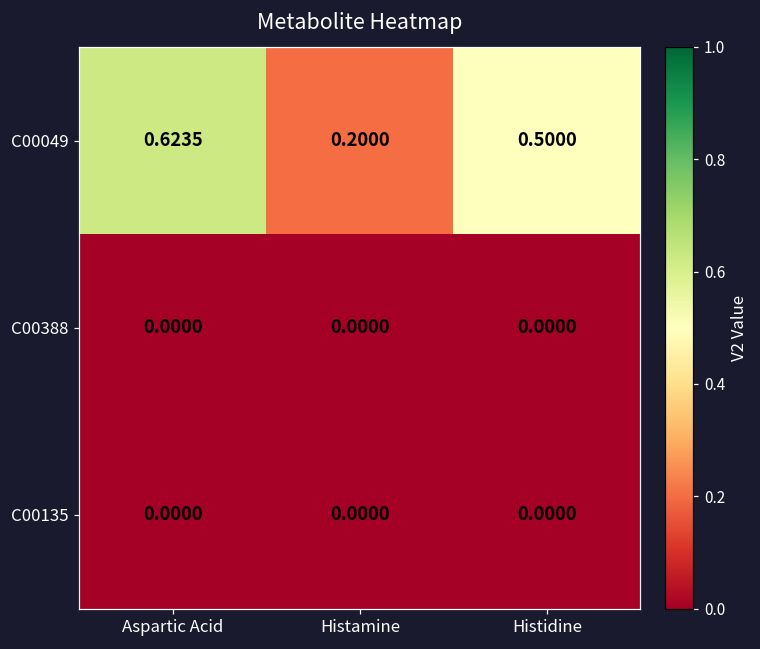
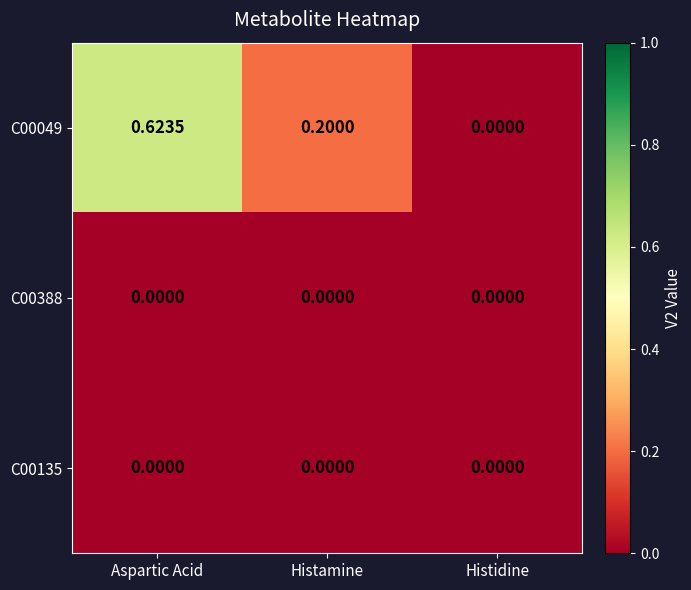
  {
    "C00049": {
      "Aspartic Acid": 0.6235,
      "Histamine": 0.2000,
-     "Histidine": 0.5000
+     "Histidine": 0.0000
    },
    "C00388": {
      "Aspartic Acid": 0.0000,
      "Histamine": 0.0000,
      "Histidine": 0.0000
    },
    "C00135": {
      "Aspartic Acid": 0.0000,
      "Histamine": 0.0000,
      "Histidine": 0.0000
    }
  }
